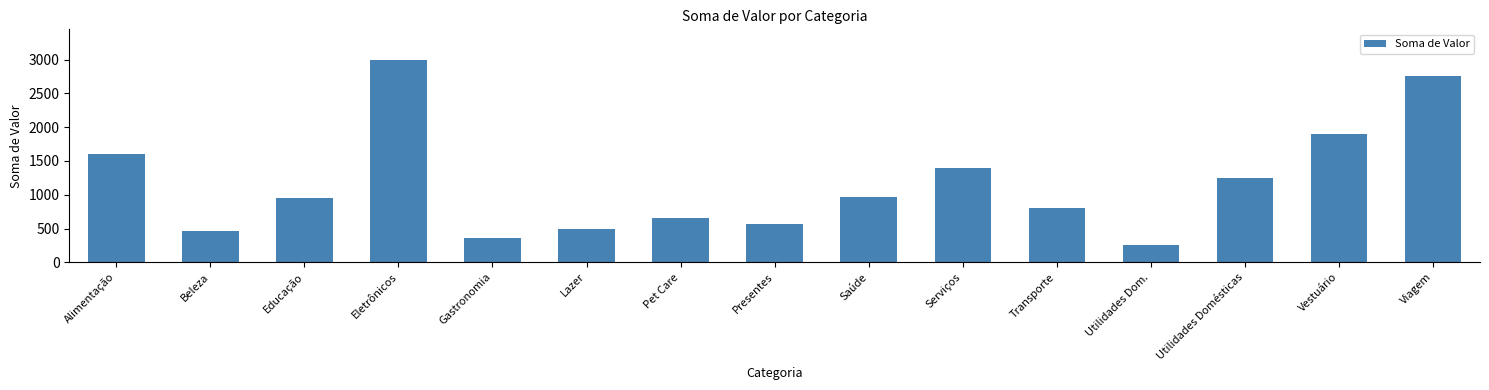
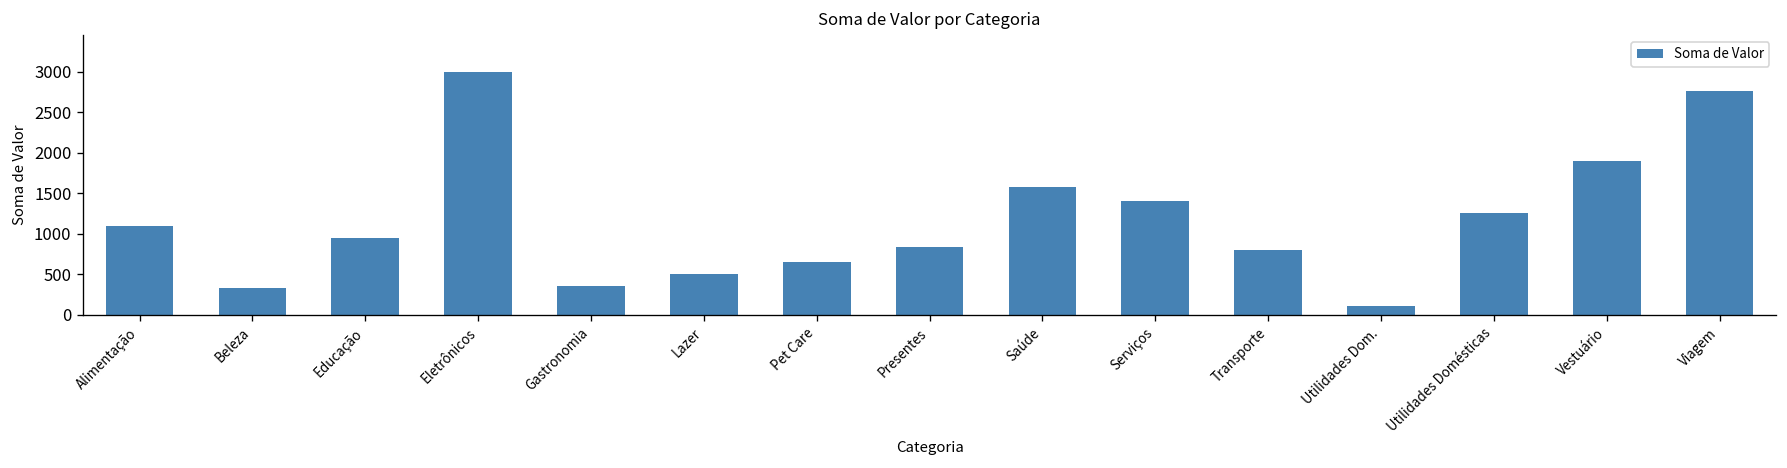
  {
-   "Alimentação": 1600,
-   "Beleza": 500,
+   "Alimentação": 1100,
+   "Beleza": 300,
    "Educação": 1000,
    "Eletrônicos": 3000,
    "Gastronomia": 400,
    "Lazer": 500,
    "Pet Care": 700,
-   "Presentes": 600,
-   "Saúde": 1000,
+   "Presentes": 800,
+   "Saúde": 1600,
    "Serviços": 1400,
    "Transporte": 800,
-   "Utilidades Dom.": 300,
+   "Utilidades Dom.": 100,
    "Utilidades Domésticas": 1300,
    "Vestuário": 1900,
    "Viagem": 2800
  }
